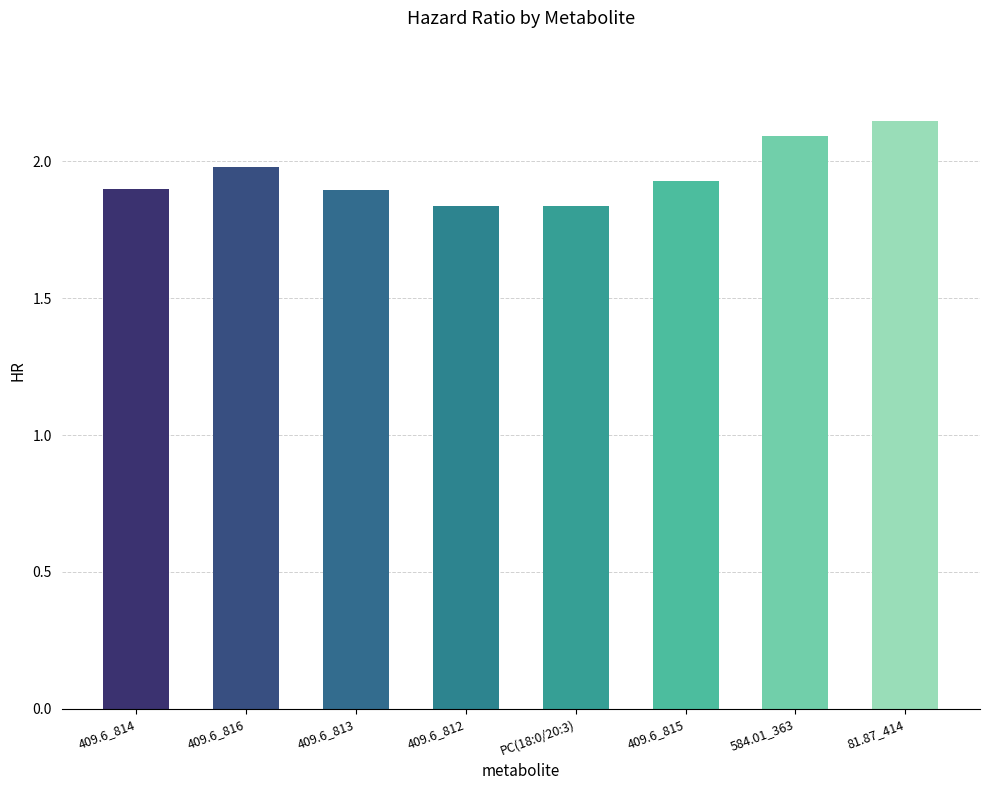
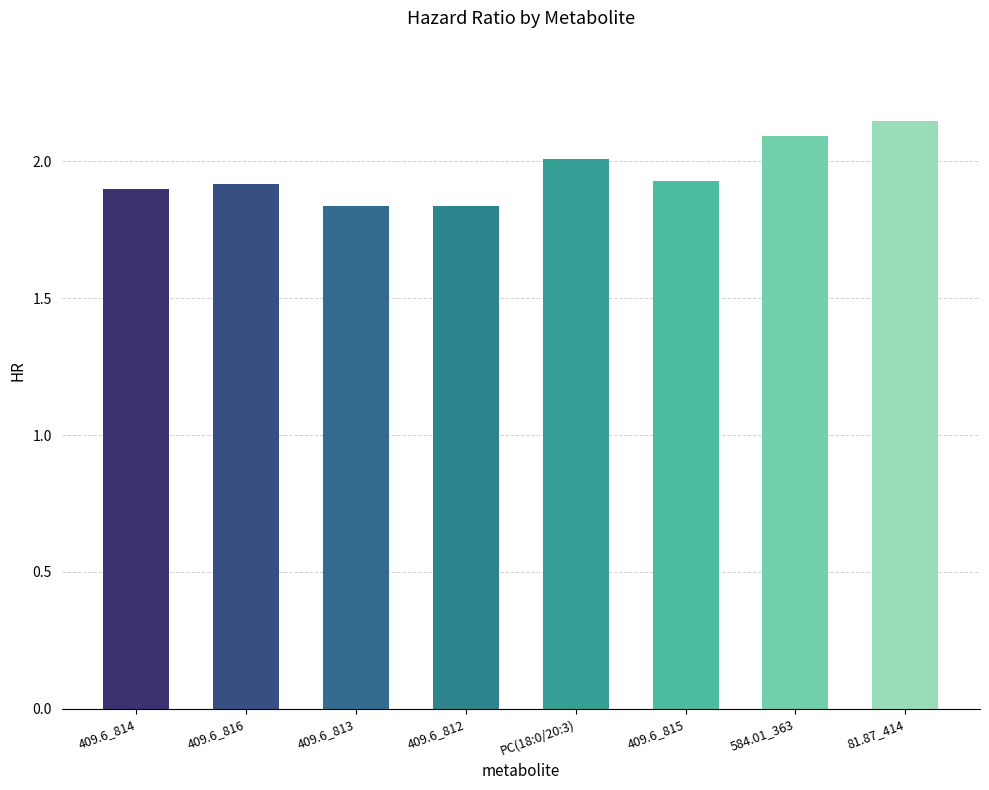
  {
    "409.6_814": 1.90,
-   "409.6_816": 1.98,
-   "409.6_813": 1.89,
+   "409.6_816": 1.92,
+   "409.6_813": 1.84,
    "409.6_812": 1.84,
-   "PC(18:0/20:3)": 1.84,
+   "PC(18:0/20:3)": 2.01,
    "409.6_815": 1.93,
    "584.01_363": 2.09,
    "81.87_414": 2.15
  }
